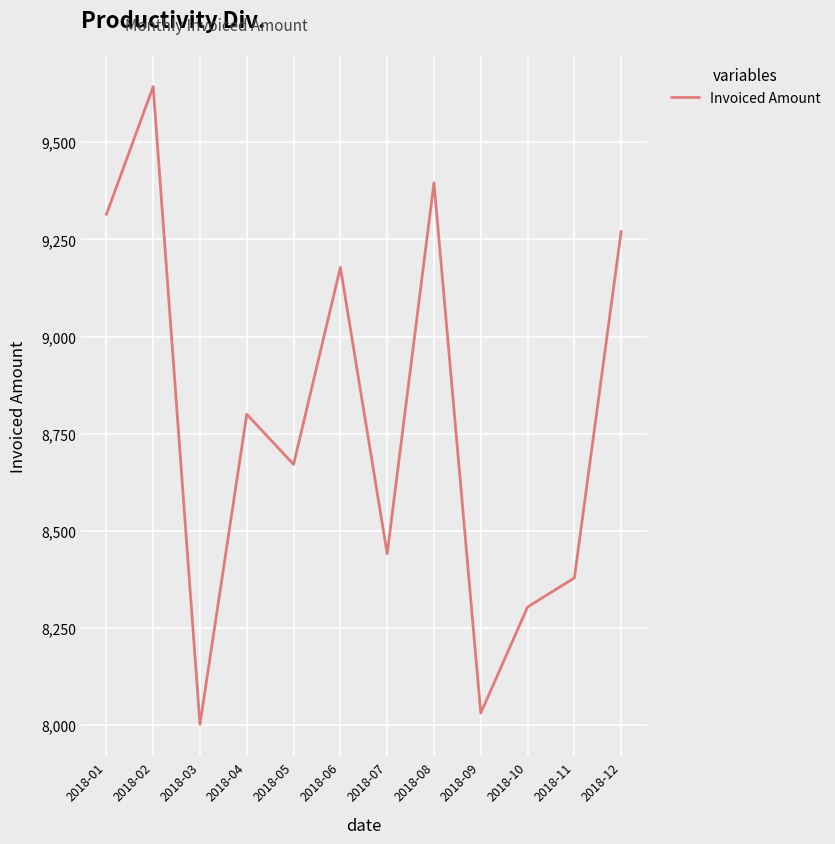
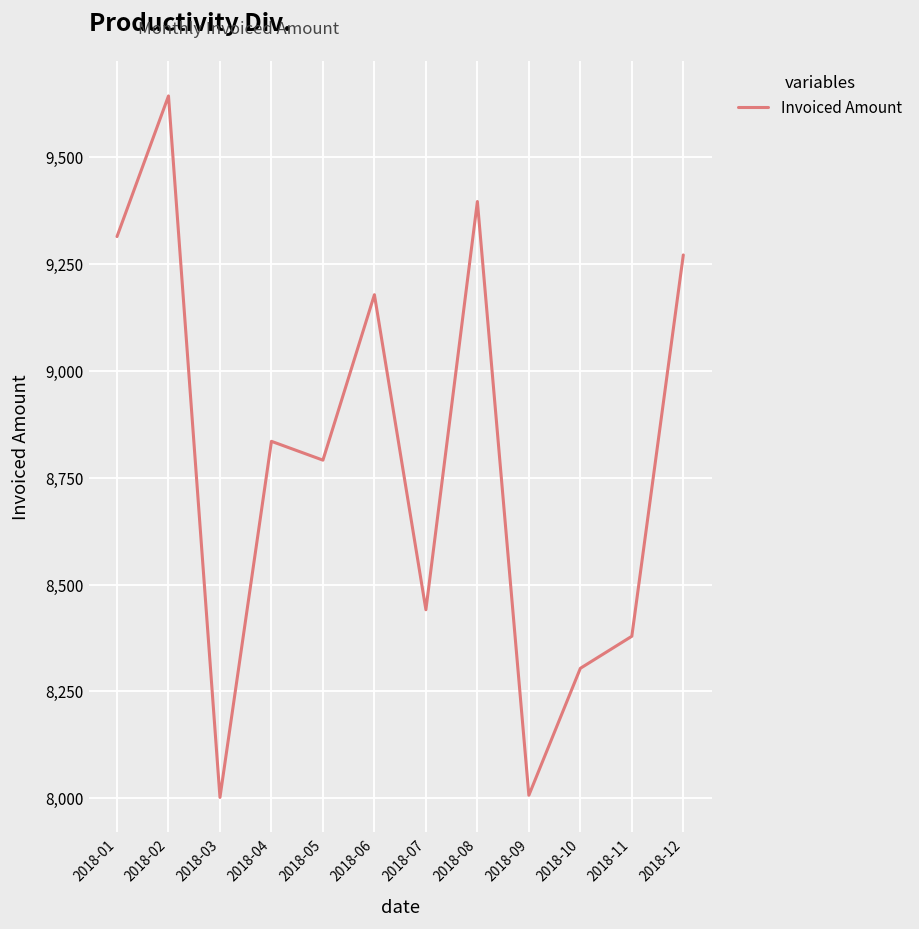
  {
    "2018-01": "9,310",
    "2018-02": "9,640",
    "2018-03": "8,000",
-   "2018-04": "8,800",
-   "2018-05": "8,670",
+   "2018-04": "8,840",
+   "2018-05": "8,790",
    "2018-06": "9,180",
    "2018-07": "8,440",
    "2018-08": "9,400",
-   "2018-09": "8,030",
+   "2018-09": "8,010",
    "2018-10": "8,300",
    "2018-11": "8,380",
    "2018-12": "9,270"
  }
